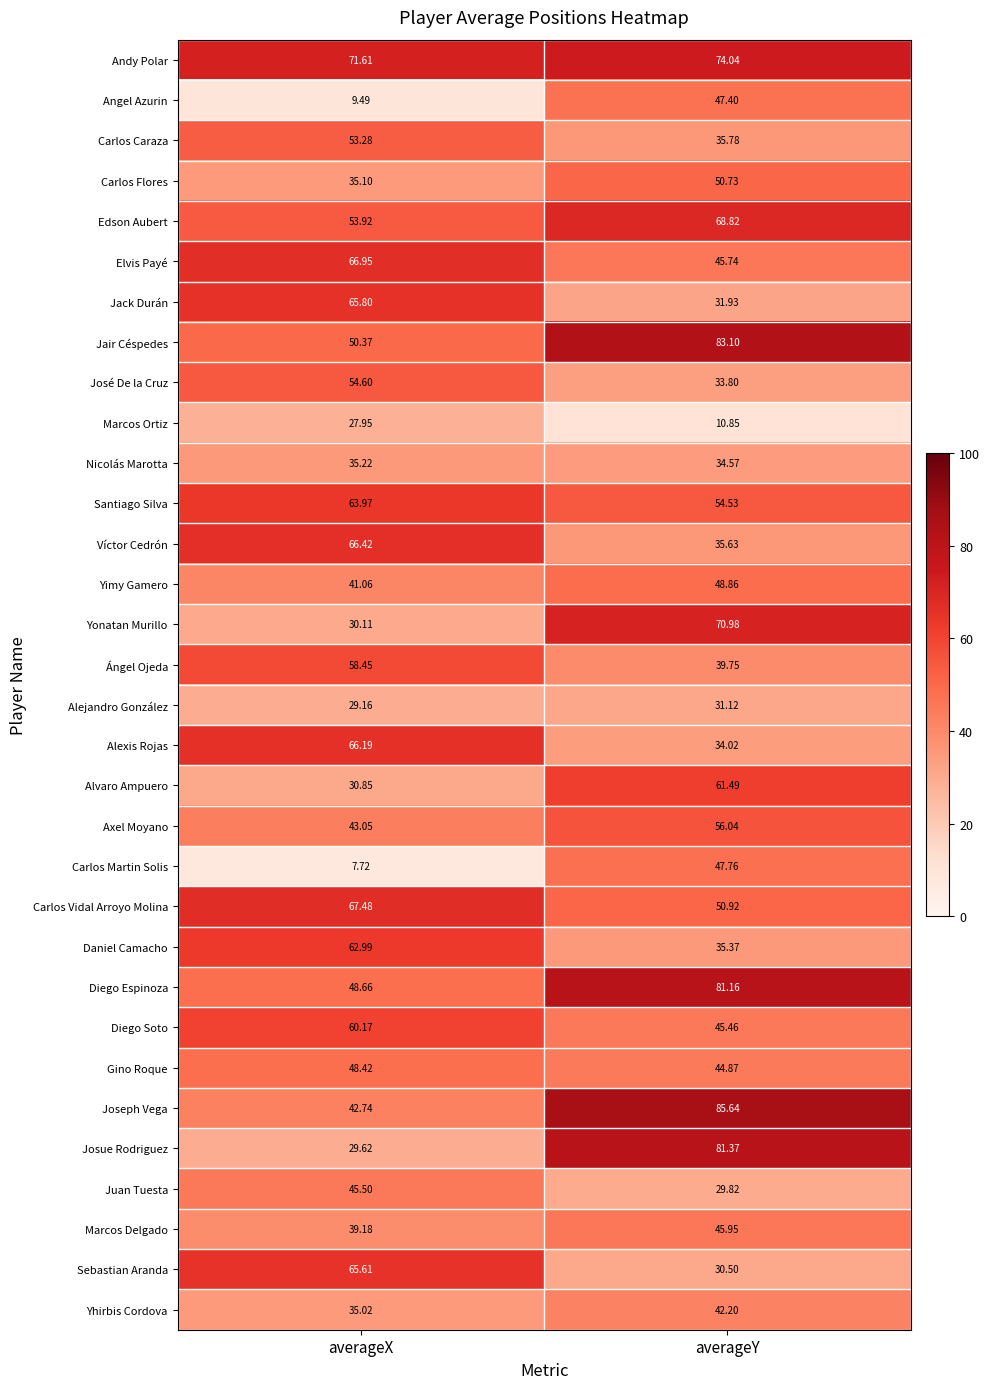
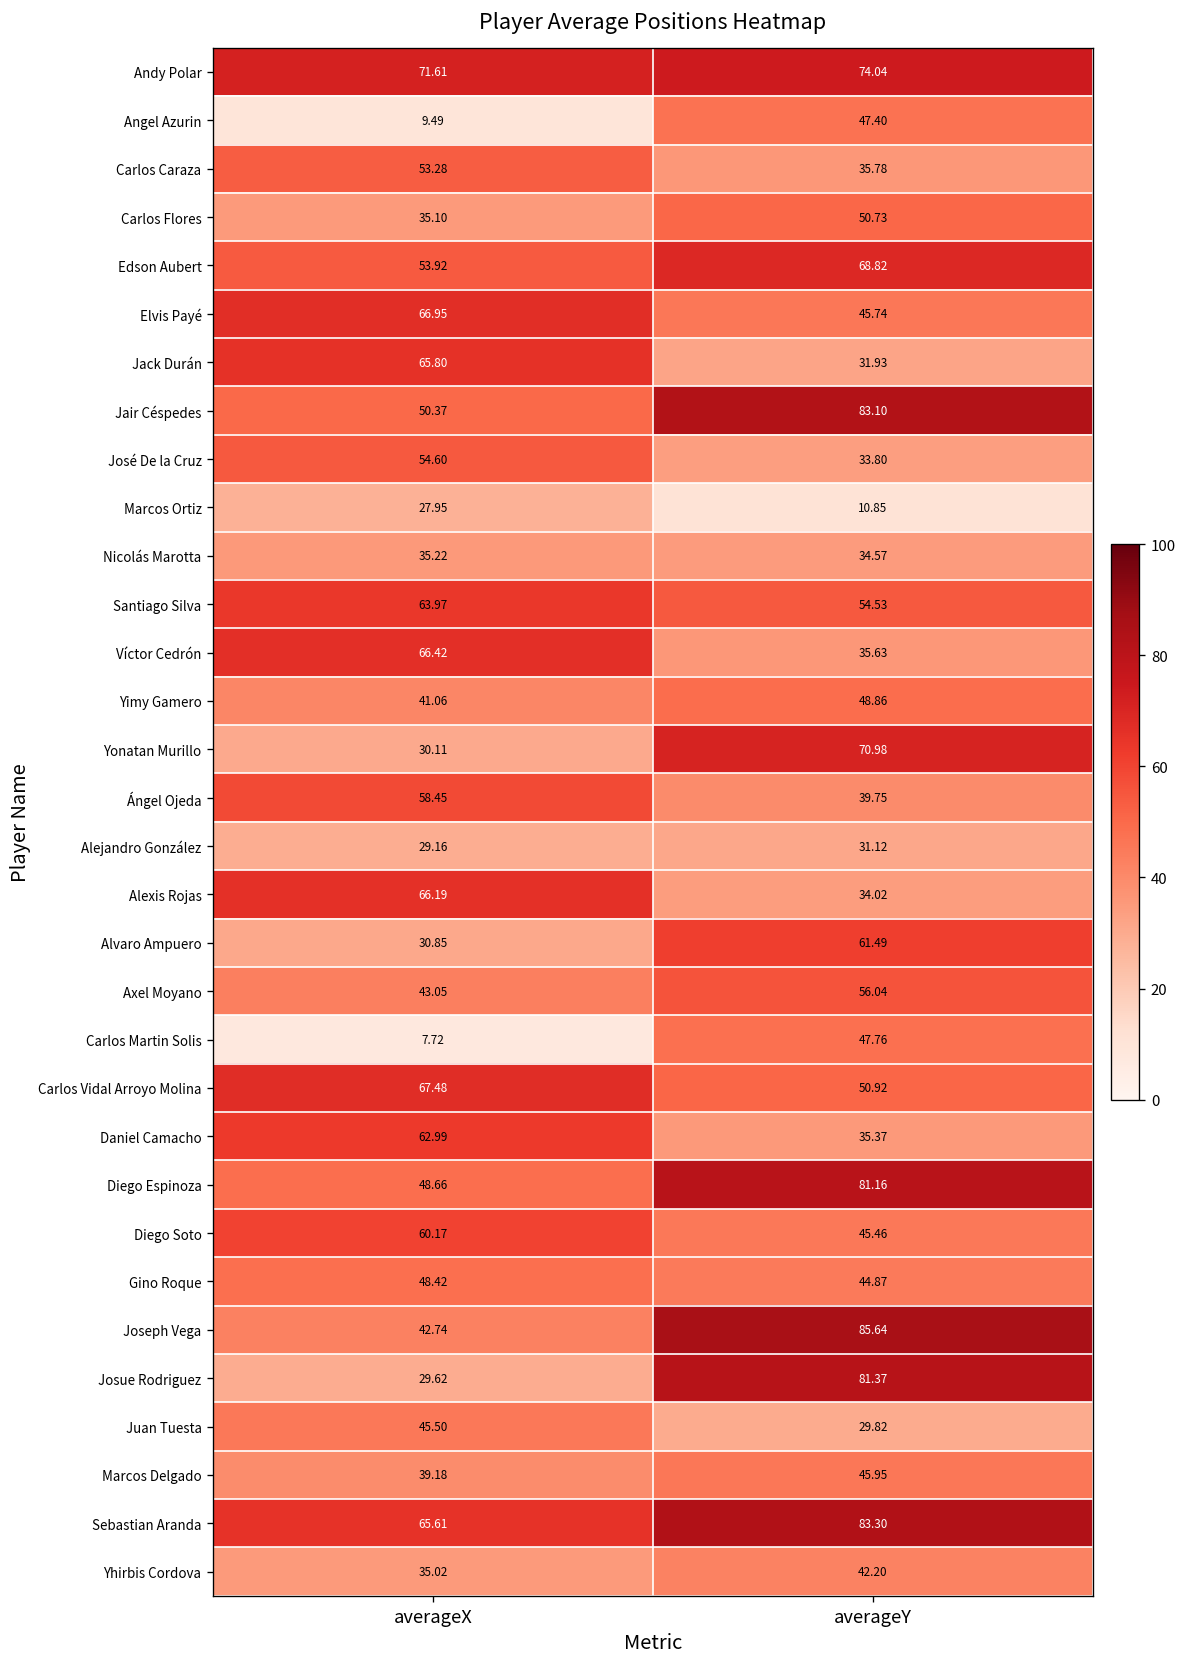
  {
    "Andy Polar": {
      "averageX": 71.61,
      "averageY": 74.04
    },
    "Angel Azurin": {
      "averageX": 9.49,
      "averageY": 47.40
    },
    "Carlos Caraza": {
      "averageX": 53.28,
      "averageY": 35.78
    },
    "Carlos Flores": {
      "averageX": 35.10,
      "averageY": 50.73
    },
    "Edson Aubert": {
      "averageX": 53.92,
      "averageY": 68.82
    },
    "Elvis Payé": {
      "averageX": 66.95,
      "averageY": 45.74
    },
    "Jack Durán": {
      "averageX": 65.80,
      "averageY": 31.93
    },
    "Jair Céspedes": {
      "averageX": 50.37,
      "averageY": 83.10
    },
    "José De la Cruz": {
      "averageX": 54.60,
      "averageY": 33.80
    },
    "Marcos Ortiz": {
      "averageX": 27.95,
      "averageY": 10.85
    },
    "Nicolás Marotta": {
      "averageX": 35.22,
      "averageY": 34.57
    },
    "Santiago Silva": {
      "averageX": 63.97,
      "averageY": 54.53
    },
    "Víctor Cedrón": {
      "averageX": 66.42,
      "averageY": 35.63
    },
    "Yimy Gamero": {
      "averageX": 41.06,
      "averageY": 48.86
    },
    "Yonatan Murillo": {
      "averageX": 30.11,
      "averageY": 70.98
    },
    "Ángel Ojeda": {
      "averageX": 58.45,
      "averageY": 39.75
    },
    "Alejandro González": {
      "averageX": 29.16,
      "averageY": 31.12
    },
    "Alexis Rojas": {
      "averageX": 66.19,
      "averageY": 34.02
    },
    "Alvaro Ampuero": {
      "averageX": 30.85,
      "averageY": 61.49
    },
    "Axel Moyano": {
      "averageX": 43.05,
      "averageY": 56.04
    },
    "Carlos Martin Solis": {
      "averageX": 7.72,
      "averageY": 47.76
    },
    "Carlos Vidal Arroyo Molina": {
      "averageX": 67.48,
      "averageY": 50.92
    },
    "Daniel Camacho": {
      "averageX": 62.99,
      "averageY": 35.37
    },
    "Diego Espinoza": {
      "averageX": 48.66,
      "averageY": 81.16
    },
    "Diego Soto": {
      "averageX": 60.17,
      "averageY": 45.46
    },
    "Gino Roque": {
      "averageX": 48.42,
      "averageY": 44.87
    },
    "Joseph Vega": {
      "averageX": 42.74,
      "averageY": 85.64
    },
    "Josue Rodriguez": {
      "averageX": 29.62,
      "averageY": 81.37
    },
    "Juan Tuesta": {
      "averageX": 45.50,
      "averageY": 29.82
    },
    "Marcos Delgado": {
      "averageX": 39.18,
      "averageY": 45.95
    },
    "Sebastian Aranda": {
      "averageX": 65.61,
-     "averageY": 30.50
+     "averageY": 83.30
    },
    "Yhirbis Cordova": {
      "averageX": 35.02,
      "averageY": 42.20
    }
  }
